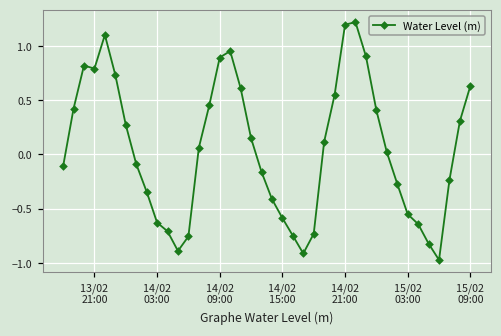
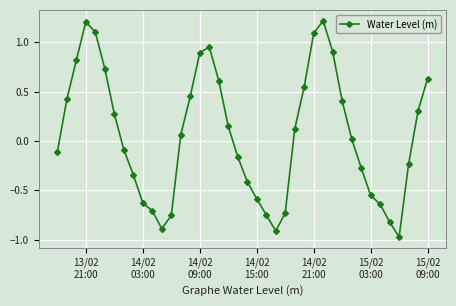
  {
-   "13/02 21:00": 0.8,
+   "13/02 21:00": 1.2,
    "14/02 03:00": -0.6,
    "14/02 09:00": 0.9,
    "14/02 15:00": -0.6,
-   "14/02 21:00": 1.2,
+   "14/02 21:00": 1.1,
    "15/02 03:00": -0.6,
    "15/02 09:00": 0.6
  }
